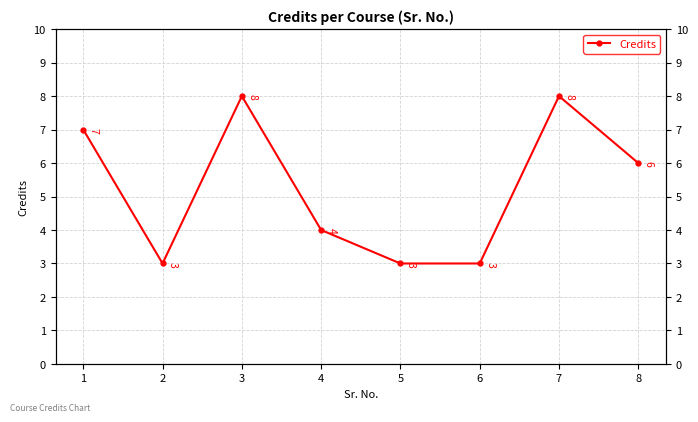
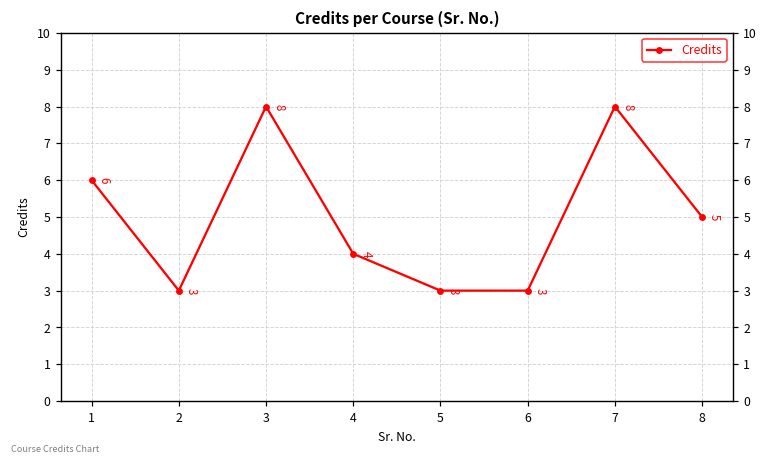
  {
-   "1": 7,
+   "1": 6,
    "2": 3,
    "3": 8,
    "4": 4,
    "5": 3,
    "6": 3,
    "7": 8,
-   "8": 6
+   "8": 5
  }
